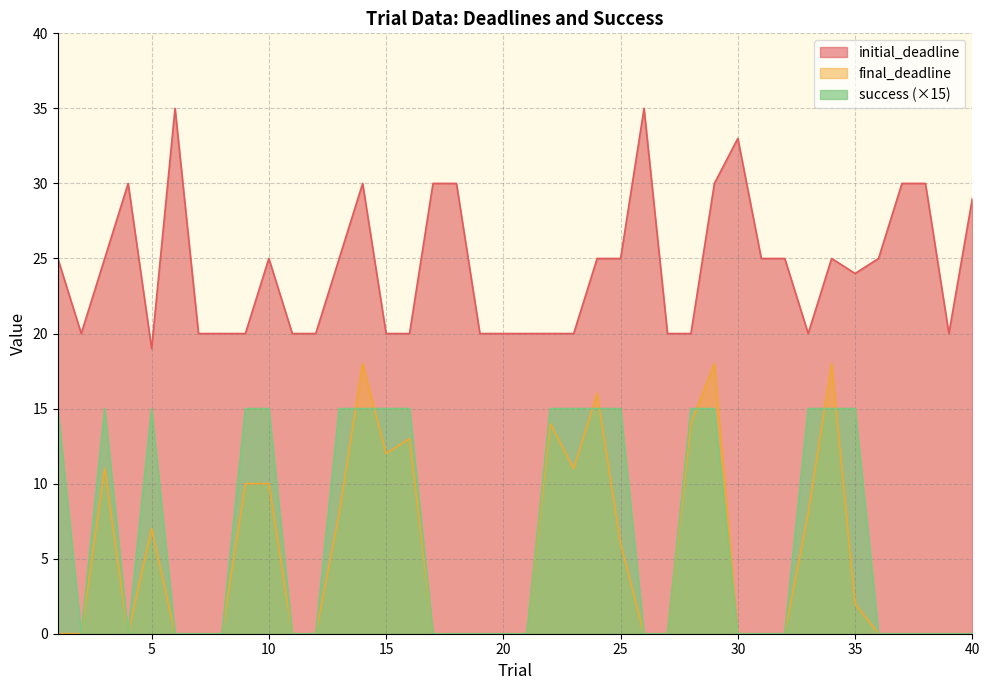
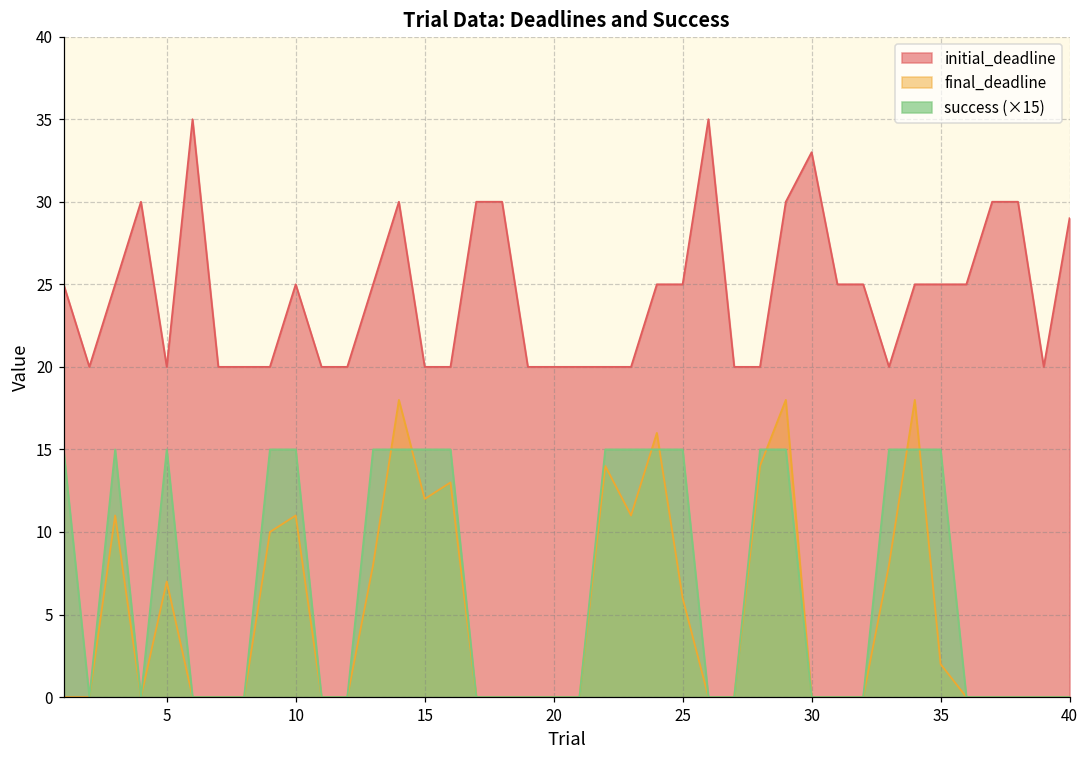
  {
    "initial_deadline": {
-     "5": 19,
+     "5": 20,
      "10": 25,
      "15": 20,
      "20": 20,
      "25": 25,
      "30": 33,
-     "35": 24,
+     "35": 25,
      "40": 29
    },
    "final_deadline": {
      "5": 7,
-     "10": 10,
+     "10": 11,
      "15": 12,
      "25": 6,
      "35": 2
    },
    "success (×15)": {
      "5": 15,
      "10": 15,
      "15": 15,
      "25": 15,
      "35": 15
    }
  }
